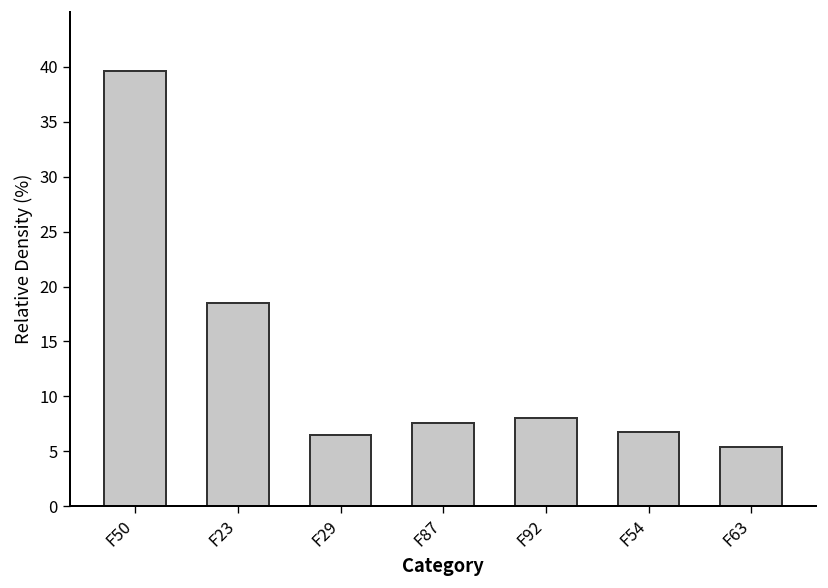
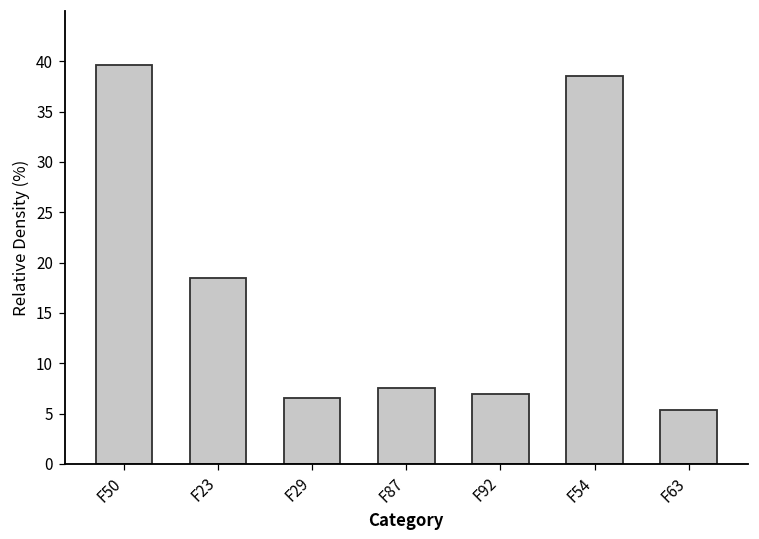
  {
    "F50": 40,
    "F23": 18,
    "F29": 7,
    "F87": 8,
-   "F92": 8,
-   "F54": 7,
+   "F92": 7,
+   "F54": 39,
    "F63": 5
  }
